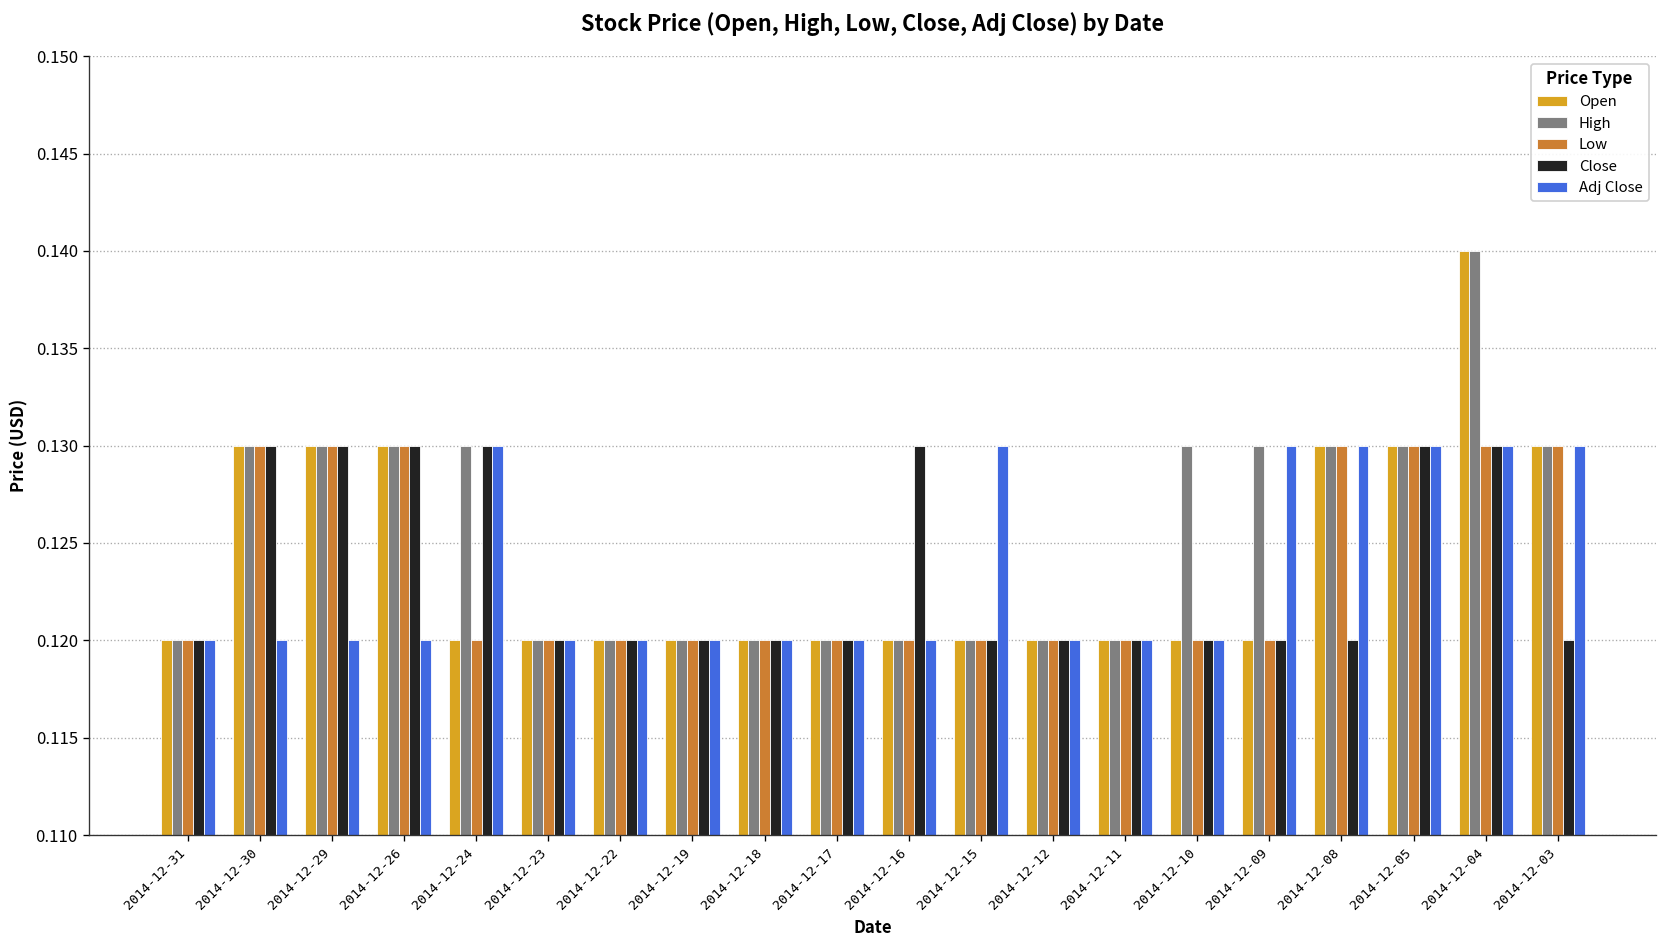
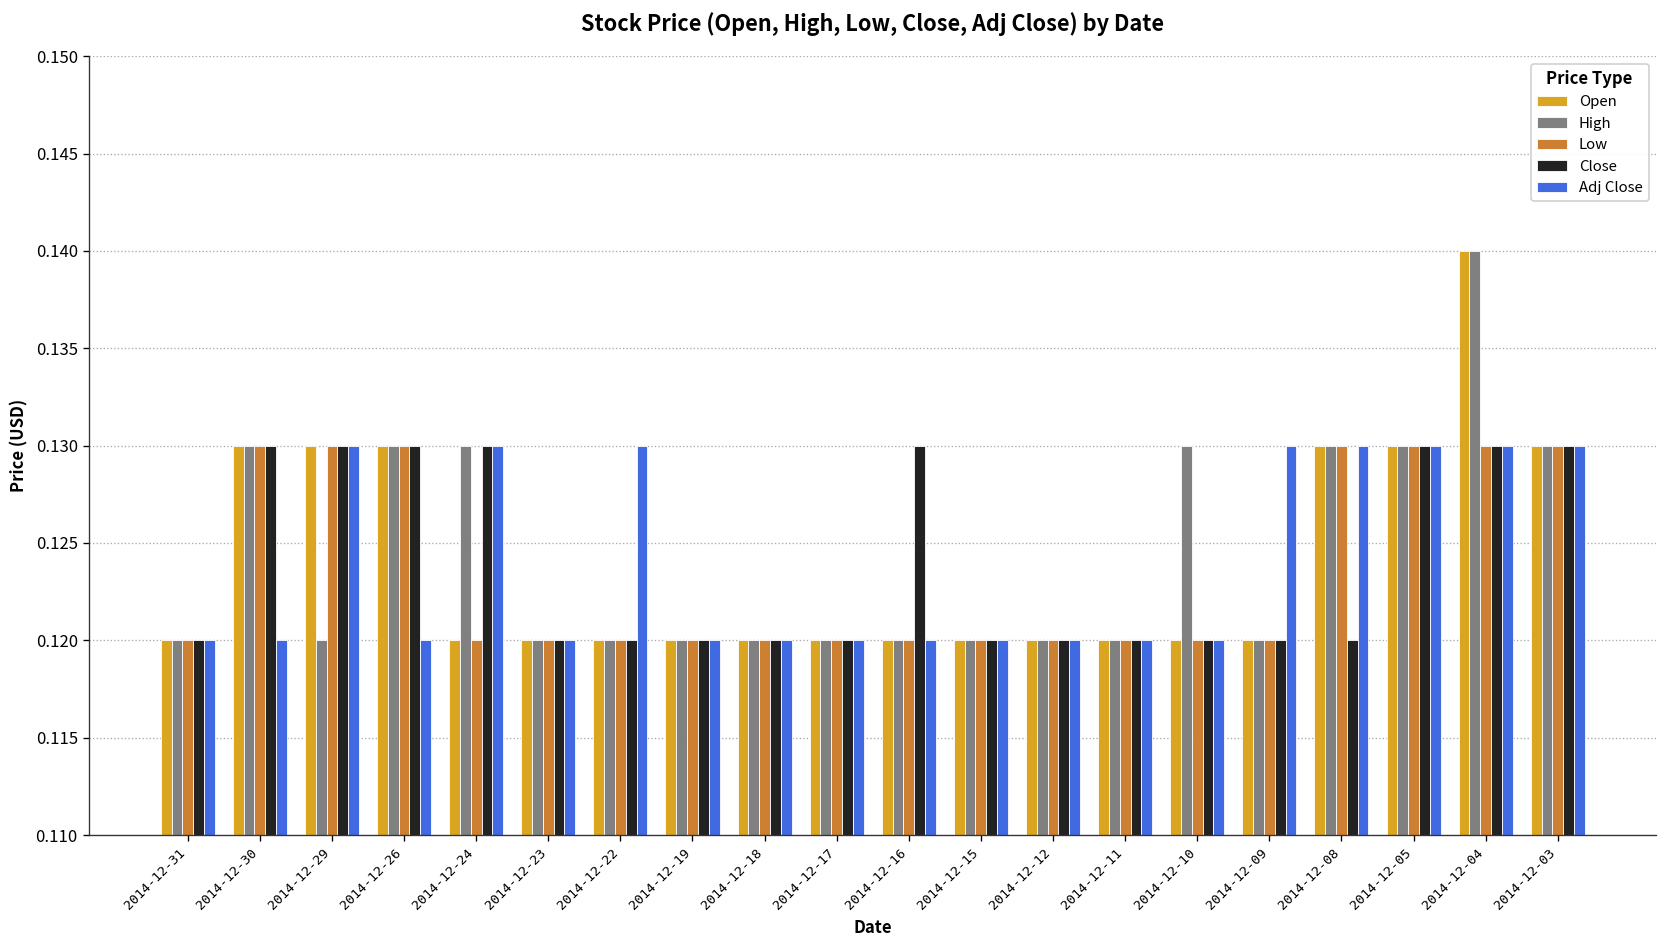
  {
    "High": {
      "2014-12-31": 0.12,
      "2014-12-30": 0.13,
-     "2014-12-29": 0.13,
+     "2014-12-29": 0.12,
      "2014-12-26": 0.13,
      "2014-12-24": 0.13,
      "2014-12-23": 0.12,
      "2014-12-22": 0.12,
      "2014-12-19": 0.12,
      "2014-12-18": 0.12,
      "2014-12-17": 0.12,
      "2014-12-16": 0.12,
      "2014-12-15": 0.12,
      "2014-12-12": 0.12,
      "2014-12-11": 0.12,
      "2014-12-10": 0.13,
-     "2014-12-09": 0.13,
+     "2014-12-09": 0.12,
      "2014-12-08": 0.13,
      "2014-12-05": 0.13,
      "2014-12-04": 0.14,
      "2014-12-03": 0.13
    },
    "Close": {
      "2014-12-31": 0.12,
      "2014-12-30": 0.13,
      "2014-12-29": 0.13,
      "2014-12-26": 0.13,
      "2014-12-24": 0.13,
      "2014-12-23": 0.12,
      "2014-12-22": 0.12,
      "2014-12-19": 0.12,
      "2014-12-18": 0.12,
      "2014-12-17": 0.12,
      "2014-12-16": 0.13,
      "2014-12-15": 0.12,
      "2014-12-12": 0.12,
      "2014-12-11": 0.12,
      "2014-12-10": 0.12,
      "2014-12-09": 0.12,
      "2014-12-08": 0.12,
      "2014-12-05": 0.13,
      "2014-12-04": 0.13,
-     "2014-12-03": 0.12
+     "2014-12-03": 0.13
    },
    "Adj Close": {
      "2014-12-31": 0.12,
      "2014-12-30": 0.12,
-     "2014-12-29": 0.12,
+     "2014-12-29": 0.13,
      "2014-12-26": 0.12,
      "2014-12-24": 0.13,
      "2014-12-23": 0.12,
-     "2014-12-22": 0.12,
+     "2014-12-22": 0.13,
      "2014-12-19": 0.12,
      "2014-12-18": 0.12,
      "2014-12-17": 0.12,
      "2014-12-16": 0.12,
-     "2014-12-15": 0.13,
+     "2014-12-15": 0.12,
      "2014-12-12": 0.12,
      "2014-12-11": 0.12,
      "2014-12-10": 0.12,
      "2014-12-09": 0.13,
      "2014-12-08": 0.13,
      "2014-12-05": 0.13,
      "2014-12-04": 0.13,
      "2014-12-03": 0.13
    }
  }
